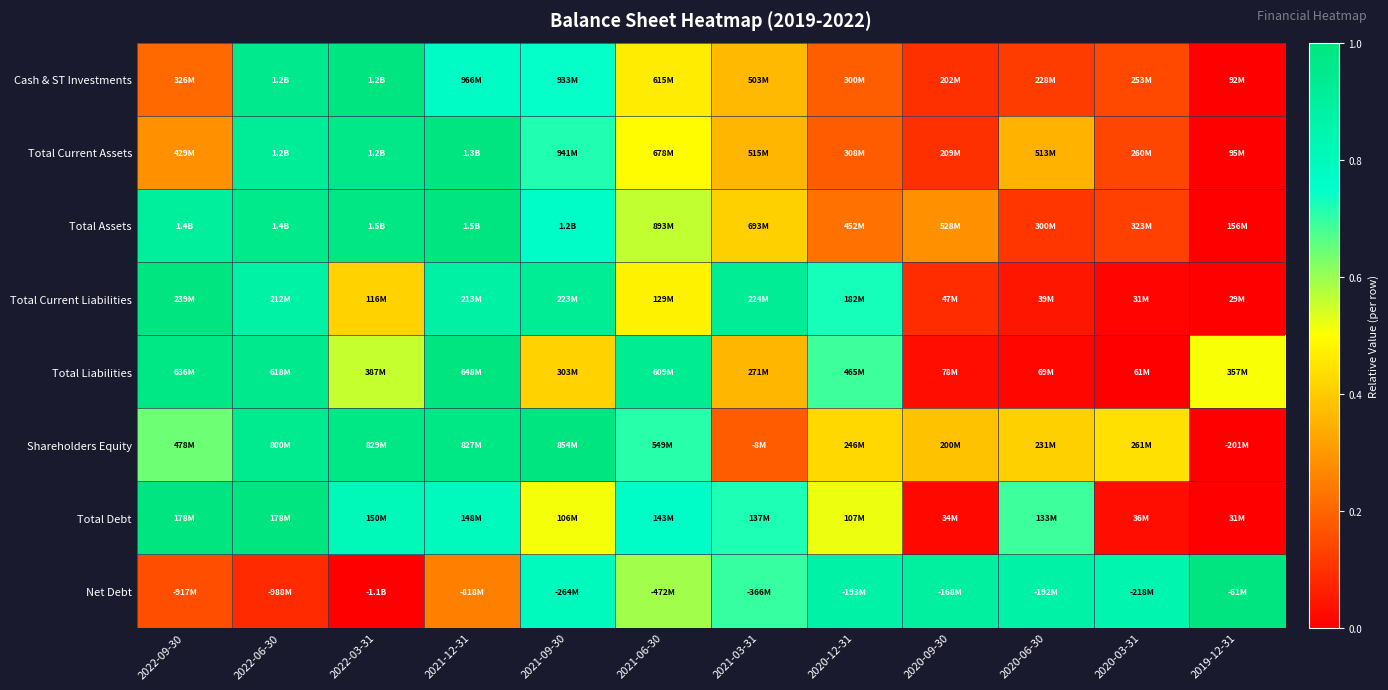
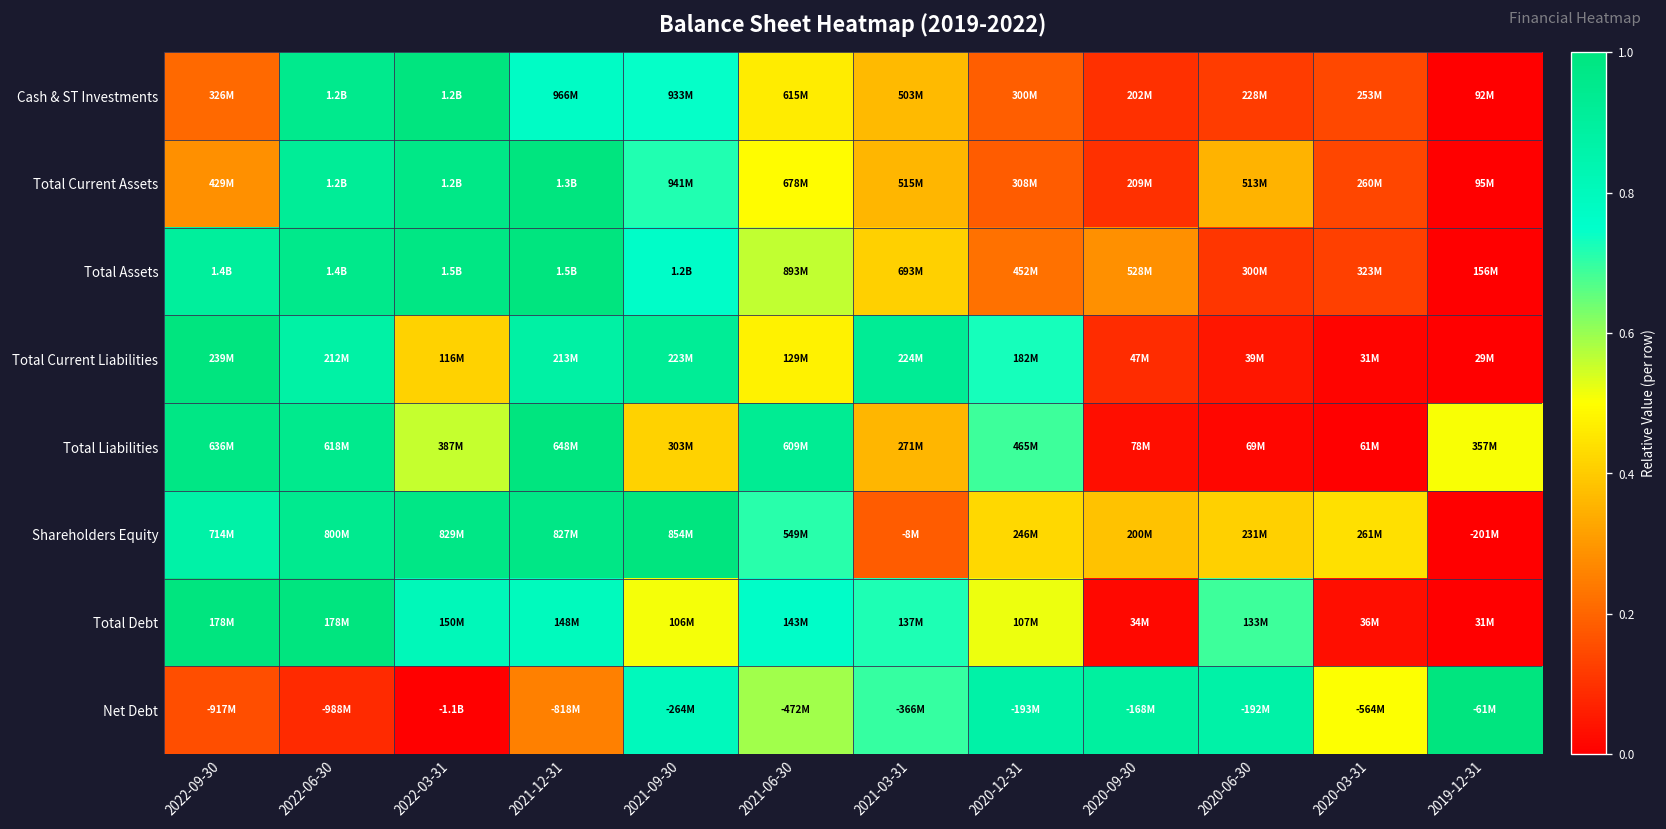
  {
    "Cash & ST Investments": {
      "2022-09-30": "326M",
      "2022-06-30": "1.2B",
      "2022-03-31": "1.2B",
      "2021-12-31": "966M",
      "2021-09-30": "933M",
      "2021-06-30": "615M",
      "2021-03-31": "503M",
      "2020-12-31": "300M",
      "2020-09-30": "202M",
      "2020-06-30": "228M",
      "2020-03-31": "253M",
      "2019-12-31": "92M"
    },
    "Total Current Assets": {
      "2022-09-30": "429M",
      "2022-06-30": "1.2B",
      "2022-03-31": "1.2B",
      "2021-12-31": "1.3B",
      "2021-09-30": "941M",
      "2021-06-30": "678M",
      "2021-03-31": "515M",
      "2020-12-31": "308M",
      "2020-09-30": "209M",
      "2020-06-30": "513M",
      "2020-03-31": "260M",
      "2019-12-31": "95M"
    },
    "Total Assets": {
      "2022-09-30": "1.4B",
      "2022-06-30": "1.4B",
      "2022-03-31": "1.5B",
      "2021-12-31": "1.5B",
      "2021-09-30": "1.2B",
      "2021-06-30": "893M",
      "2021-03-31": "693M",
      "2020-12-31": "452M",
      "2020-09-30": "528M",
      "2020-06-30": "300M",
      "2020-03-31": "323M",
      "2019-12-31": "156M"
    },
    "Total Current Liabilities": {
      "2022-09-30": "239M",
      "2022-06-30": "212M",
      "2022-03-31": "116M",
      "2021-12-31": "213M",
      "2021-09-30": "223M",
      "2021-06-30": "129M",
      "2021-03-31": "224M",
      "2020-12-31": "182M",
      "2020-09-30": "47M",
      "2020-06-30": "39M",
      "2020-03-31": "31M",
      "2019-12-31": "29M"
    },
    "Total Liabilities": {
      "2022-09-30": "636M",
      "2022-06-30": "618M",
      "2022-03-31": "387M",
      "2021-12-31": "648M",
      "2021-09-30": "303M",
      "2021-06-30": "609M",
      "2021-03-31": "271M",
      "2020-12-31": "465M",
      "2020-09-30": "78M",
      "2020-06-30": "69M",
      "2020-03-31": "61M",
      "2019-12-31": "357M"
    },
    "Shareholders Equity": {
-     "2022-09-30": "478M",
+     "2022-09-30": "714M",
      "2022-06-30": "800M",
      "2022-03-31": "829M",
      "2021-12-31": "827M",
      "2021-09-30": "854M",
      "2021-06-30": "549M",
      "2021-03-31": "-8M",
      "2020-12-31": "246M",
      "2020-09-30": "200M",
      "2020-06-30": "231M",
      "2020-03-31": "261M",
      "2019-12-31": "-201M"
    },
    "Total Debt": {
      "2022-09-30": "178M",
      "2022-06-30": "178M",
      "2022-03-31": "150M",
      "2021-12-31": "148M",
      "2021-09-30": "106M",
      "2021-06-30": "143M",
      "2021-03-31": "137M",
      "2020-12-31": "107M",
      "2020-09-30": "34M",
      "2020-06-30": "133M",
      "2020-03-31": "36M",
      "2019-12-31": "31M"
    },
    "Net Debt": {
      "2022-09-30": "-917M",
      "2022-06-30": "-988M",
      "2022-03-31": "-1.1B",
      "2021-12-31": "-818M",
      "2021-09-30": "-264M",
      "2021-06-30": "-472M",
      "2021-03-31": "-366M",
      "2020-12-31": "-193M",
      "2020-09-30": "-168M",
      "2020-06-30": "-192M",
-     "2020-03-31": "-218M",
+     "2020-03-31": "-564M",
      "2019-12-31": "-61M"
    }
  }
